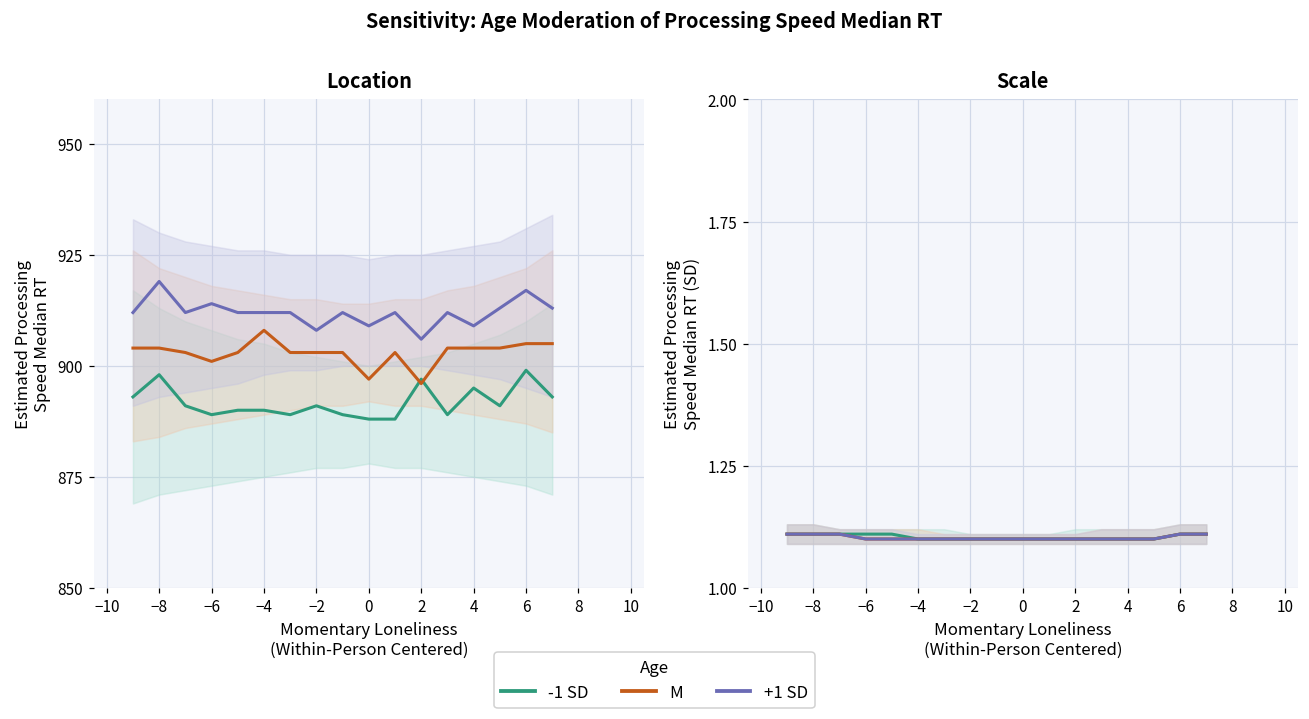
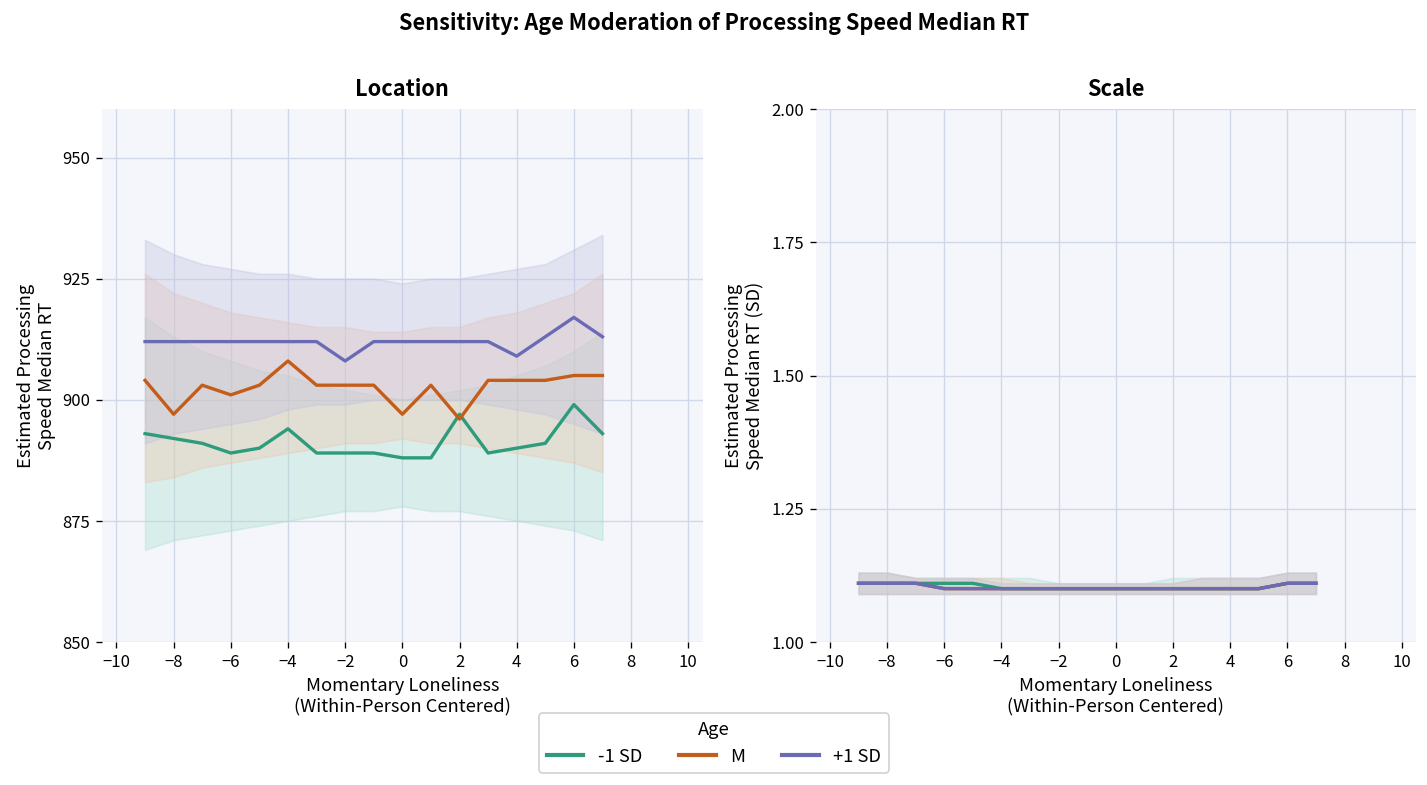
  {
    "Location": {
      "-1 SD": {
-       "−8": 898,
+       "−8": 892,
        "−6": 889,
-       "−4": 890,
-       "−2": 891,
+       "−4": 894,
+       "−2": 889,
        "0": 888,
        "2": 897,
-       "4": 895,
+       "4": 890,
        "6": 899
      },
      "M": {
-       "−8": 904,
+       "−8": 897,
        "−6": 901,
        "−4": 908,
        "−2": 903,
        "0": 897,
        "2": 896,
        "4": 904,
        "6": 905
      },
      "+1 SD": {
-       "−8": 919,
-       "−6": 914,
+       "−8": 912,
+       "−6": 912,
        "−4": 912,
        "−2": 908,
-       "0": 909,
-       "2": 906,
+       "0": 912,
+       "2": 912,
        "4": 909,
        "6": 917
      }
    },
    "Scale": {
      "-1 SD": {
        "−6": 1.11
      },
      "+1 SD": {
        "−6": 1.10
      }
    }
  }
